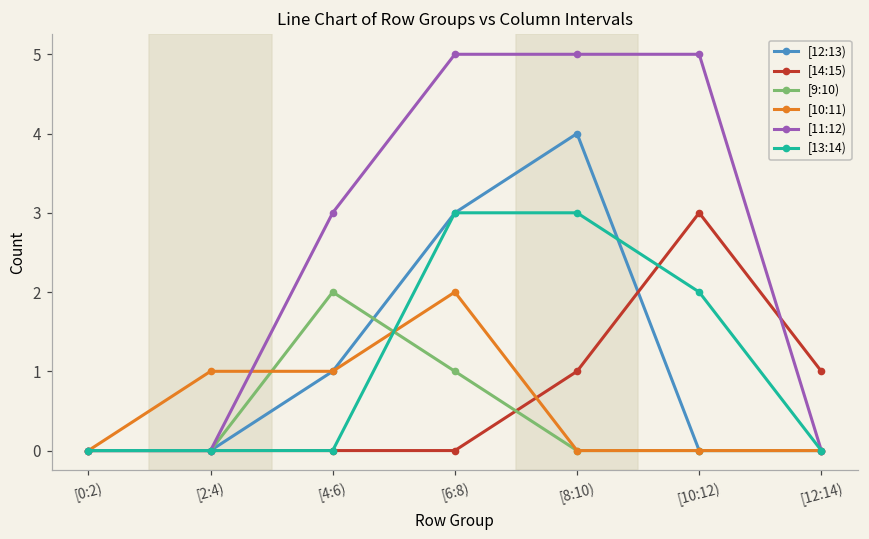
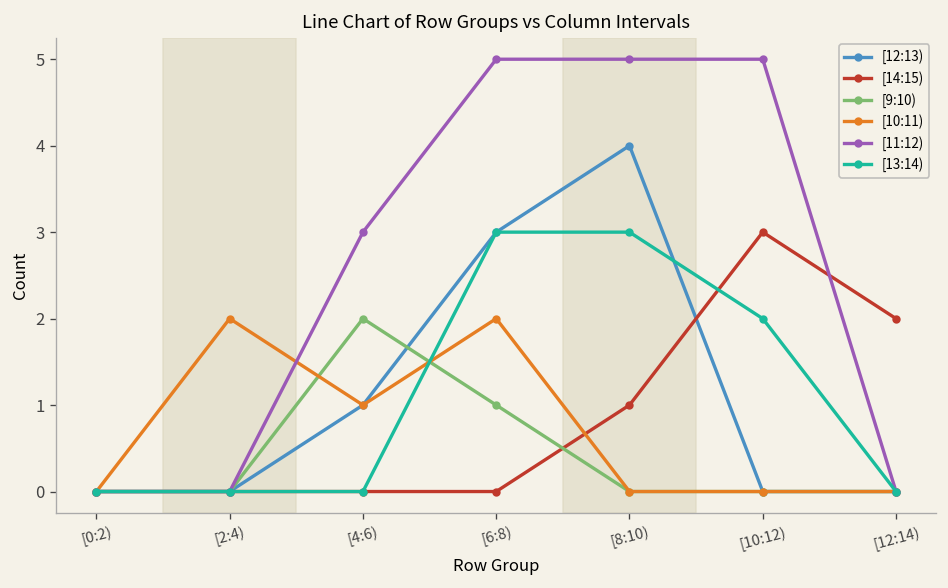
  {
    "[12:13)": {
      "[8:10)": 4
    },
    "[14:15)": {
      "[6:8)": 0,
      "[8:10)": 1,
      "[10:12)": 3,
-     "[12:14)": 1
+     "[12:14)": 2
    },
    "[9:10)": {
      "[4:6)": 2,
      "[6:8)": 1
    },
    "[10:11)": {
-     "[2:4)": 1,
+     "[2:4)": 2,
      "[6:8)": 2
    },
    "[11:12)": {
      "[4:6)": 3,
      "[6:8)": 5,
      "[8:10)": 5,
      "[10:12)": 5
    },
    "[13:14)": {
      "[8:10)": 3,
      "[10:12)": 2
    }
  }
